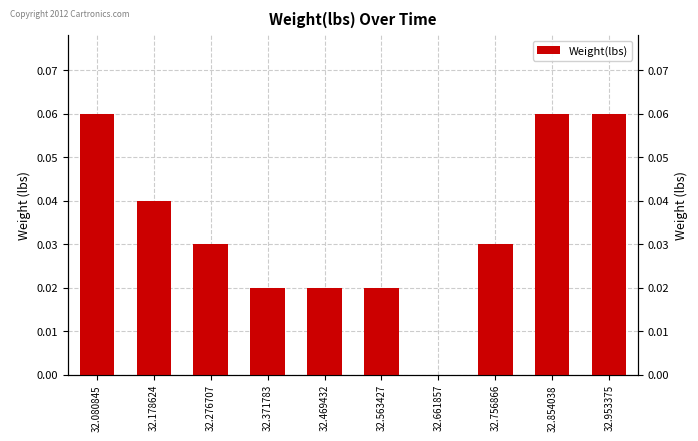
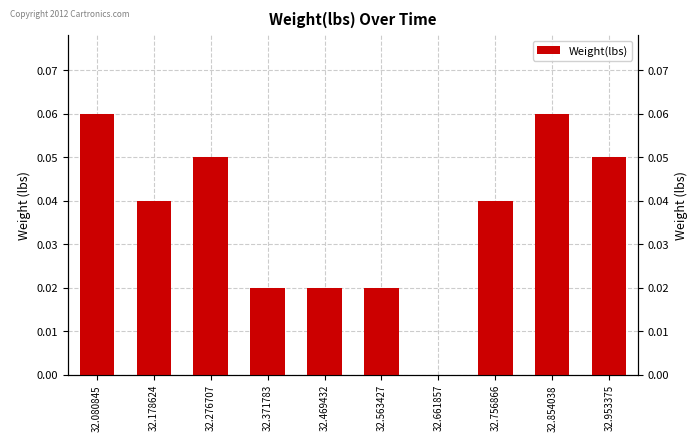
  {
    "32.080845": 0.06,
    "32.178624": 0.04,
-   "32.276707": 0.03,
+   "32.276707": 0.05,
    "32.371783": 0.02,
    "32.469432": 0.02,
    "32.563427": 0.02,
    "32.661857": 0.00,
-   "32.756866": 0.03,
+   "32.756866": 0.04,
    "32.854038": 0.06,
-   "32.953375": 0.06
+   "32.953375": 0.05
  }
